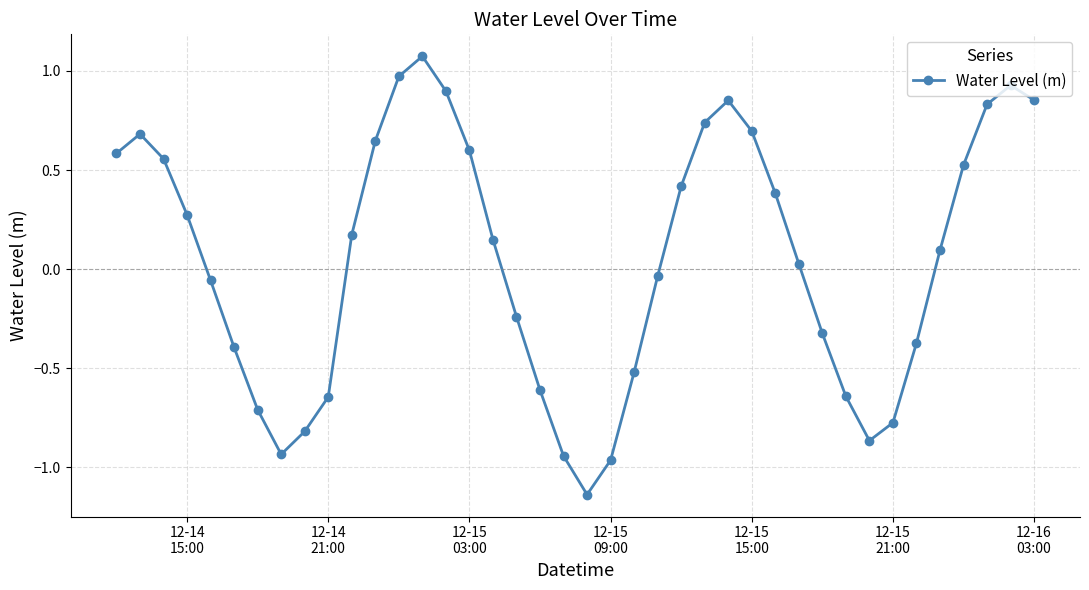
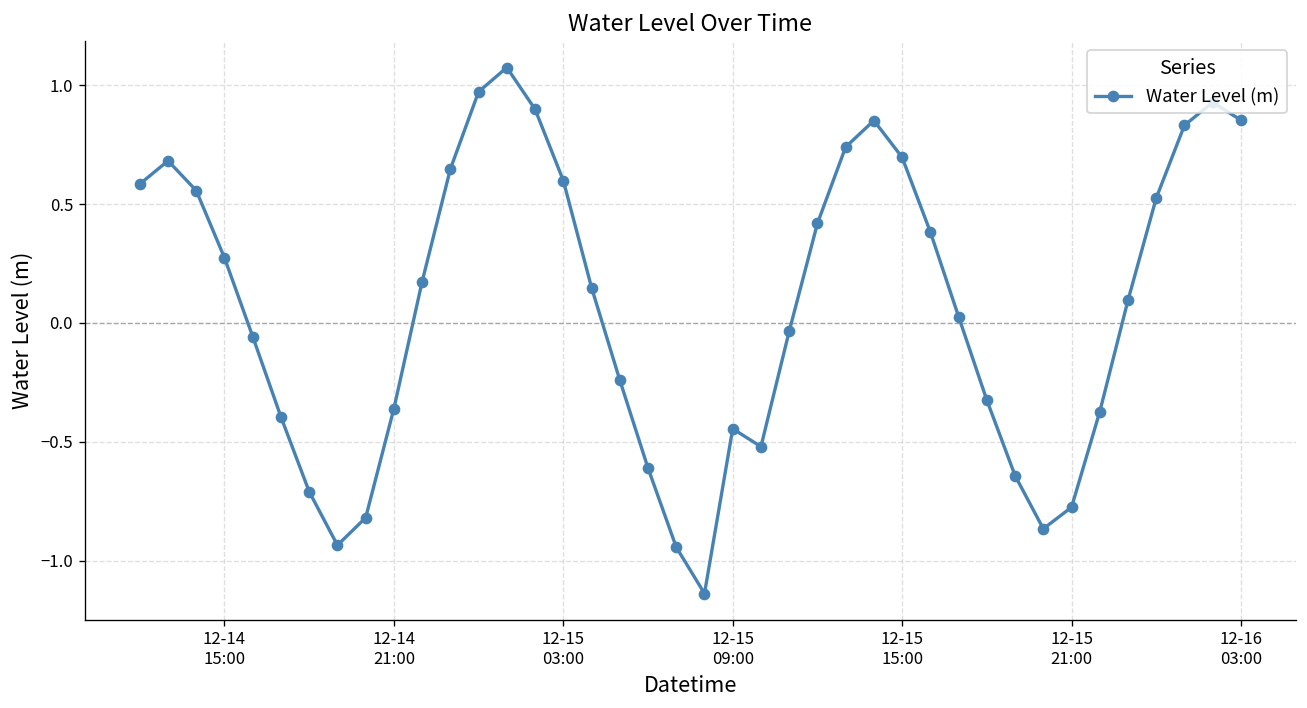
  {
    "12-14 15:00": 0.27,
-   "12-14 21:00": -0.65,
+   "12-14 21:00": -0.36,
    "12-15 03:00": 0.60,
-   "12-15 09:00": -0.97,
+   "12-15 09:00": -0.45,
    "12-15 15:00": 0.70,
    "12-15 21:00": -0.78,
    "12-16 03:00": 0.85
  }
